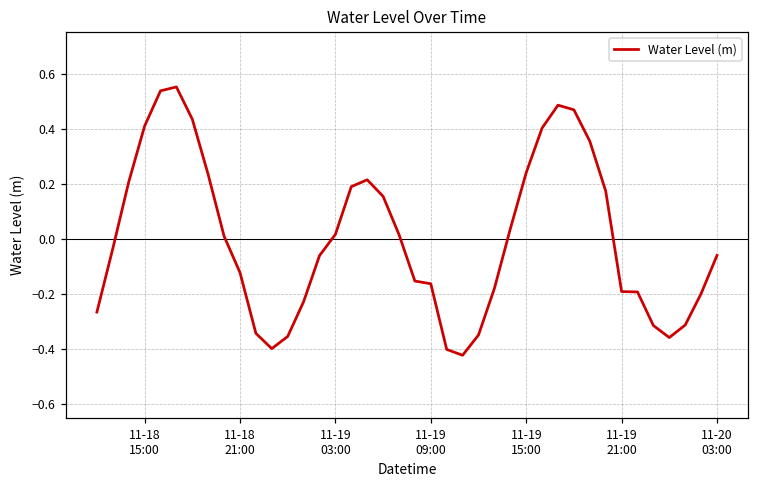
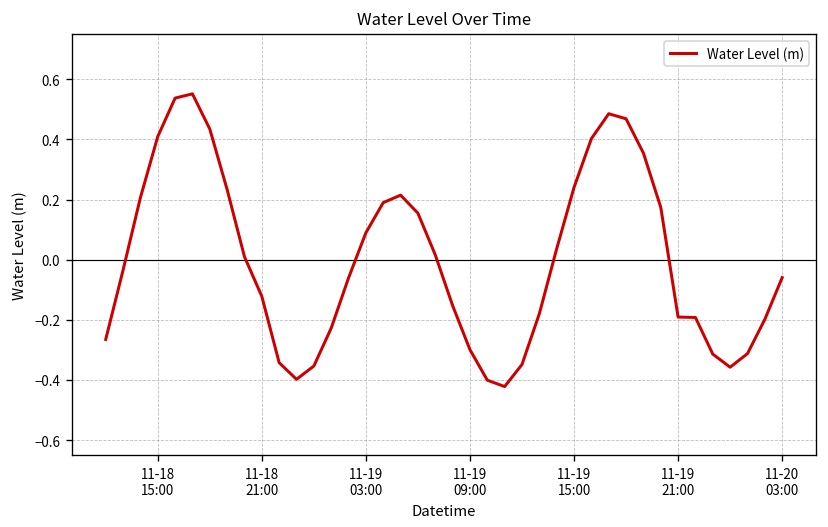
  {
    "11-18 15:00": 0.41,
    "11-18 21:00": -0.12,
-   "11-19 03:00": 0.02,
-   "11-19 09:00": -0.16,
+   "11-19 03:00": 0.09,
+   "11-19 09:00": -0.30,
    "11-19 15:00": 0.24,
    "11-19 21:00": -0.19,
    "11-20 03:00": -0.06
  }
